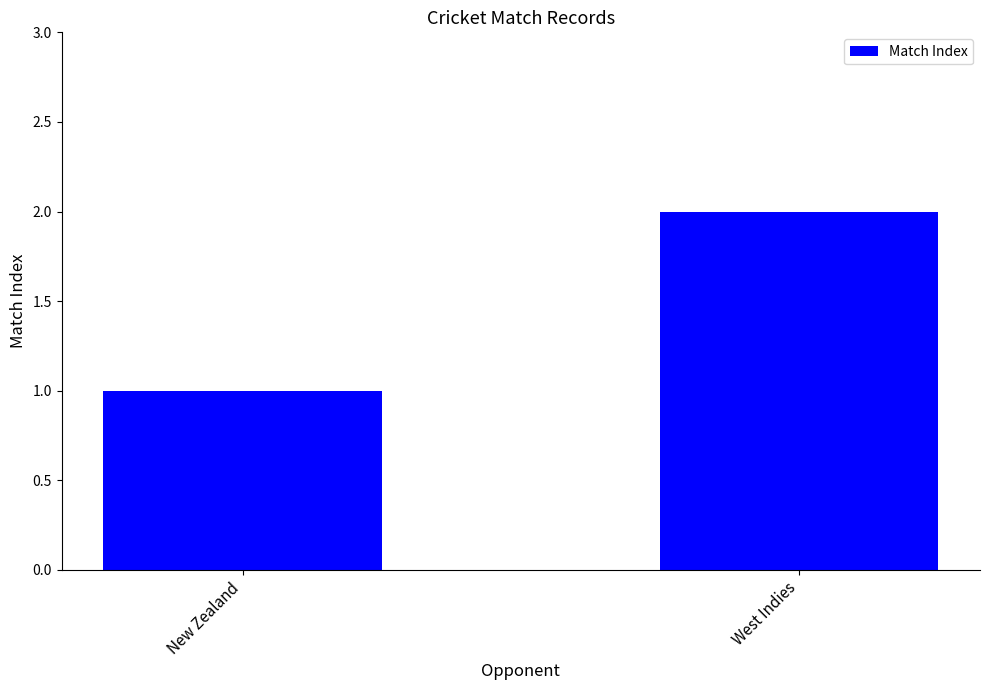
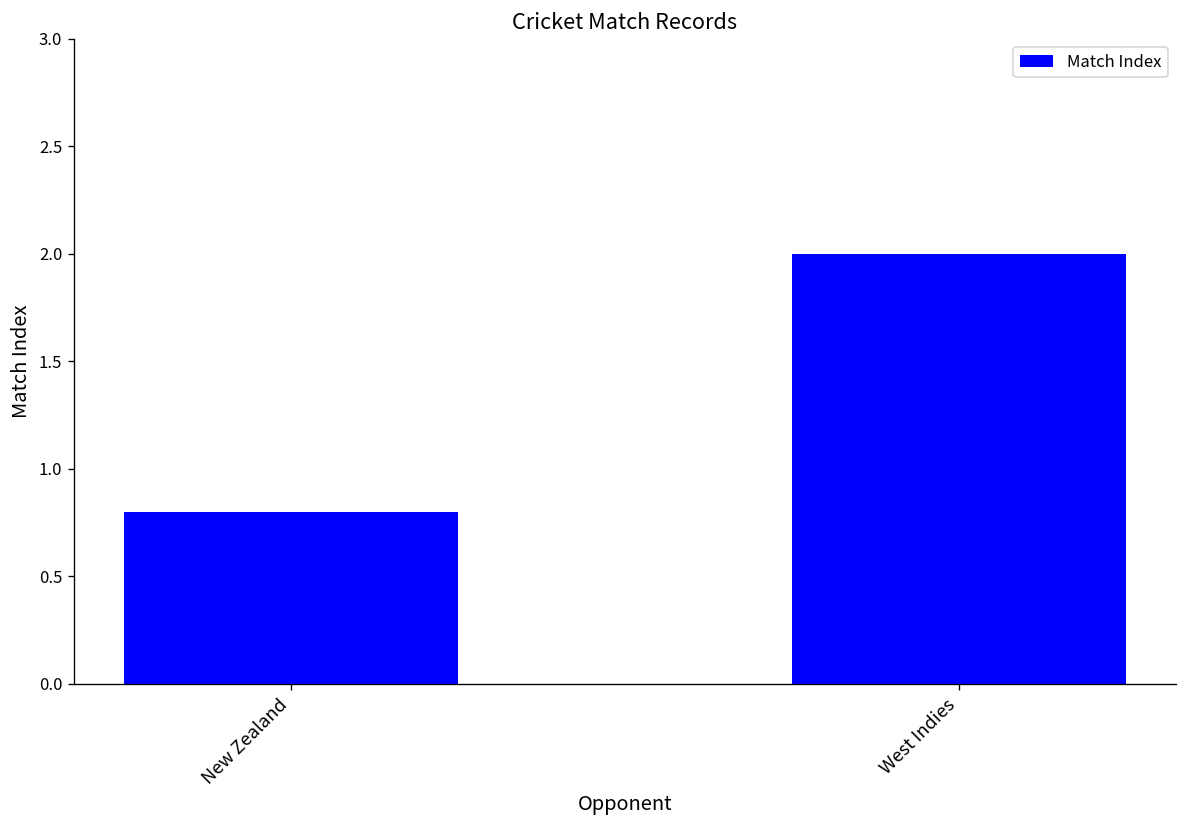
  {
-   "New Zealand": 1.0,
+   "New Zealand": 0.8,
    "West Indies": 2.0
  }
